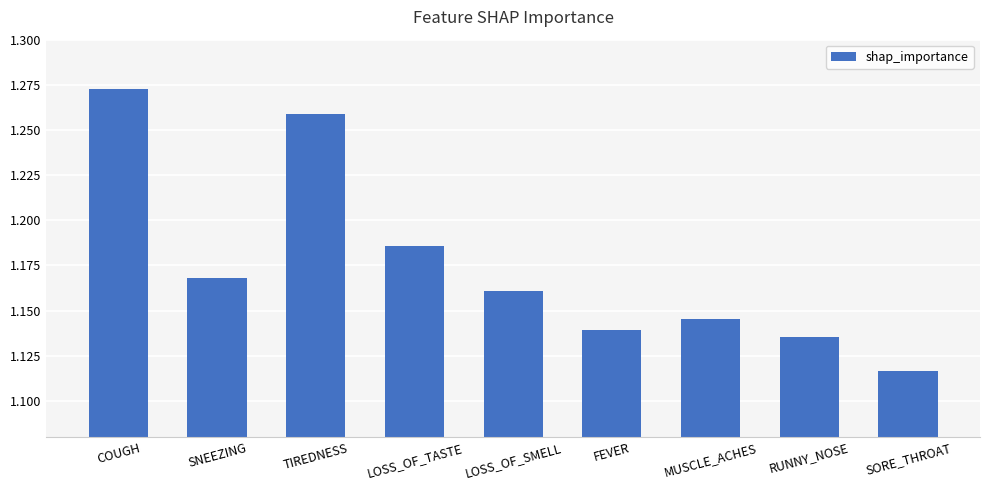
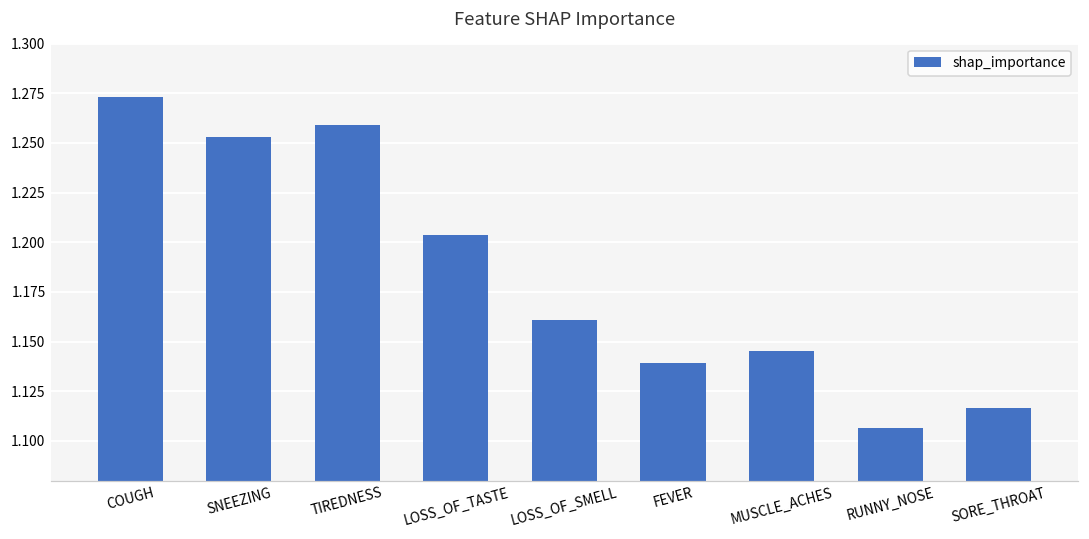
  {
    "COUGH": 1.273,
-   "SNEEZING": 1.168,
+   "SNEEZING": 1.253,
    "TIREDNESS": 1.259,
-   "LOSS_OF_TASTE": 1.186,
+   "LOSS_OF_TASTE": 1.203,
    "LOSS_OF_SMELL": 1.161,
    "FEVER": 1.139,
    "MUSCLE_ACHES": 1.145,
-   "RUNNY_NOSE": 1.135,
+   "RUNNY_NOSE": 1.106,
    "SORE_THROAT": 1.116
  }
